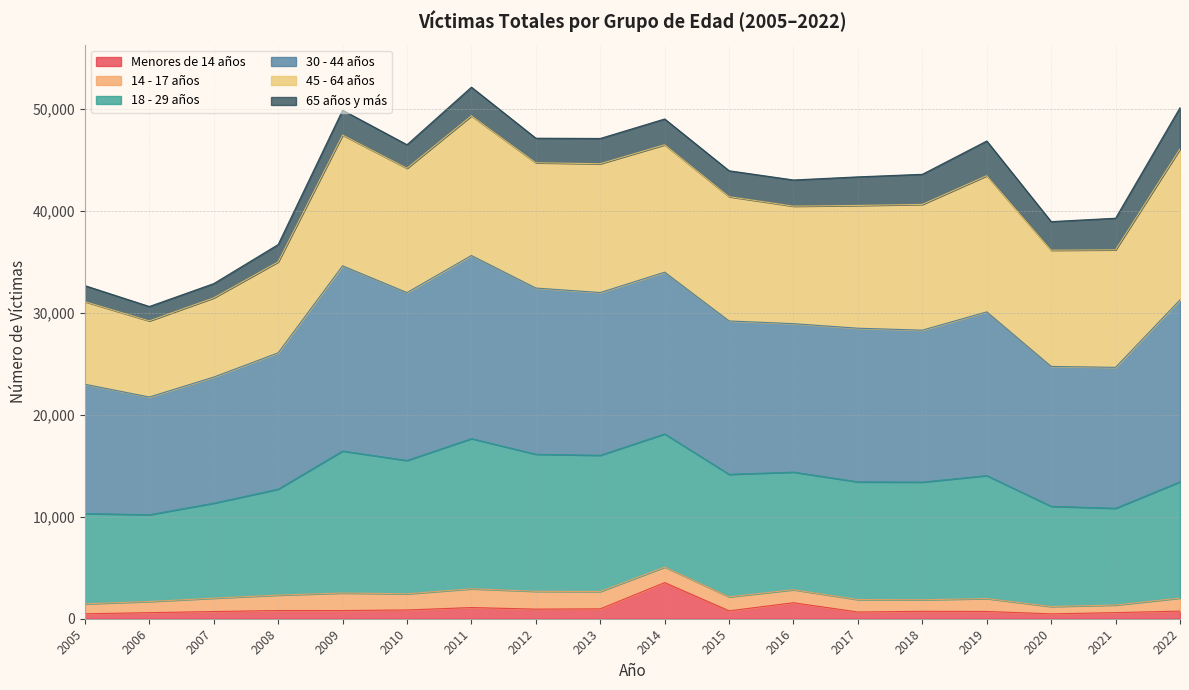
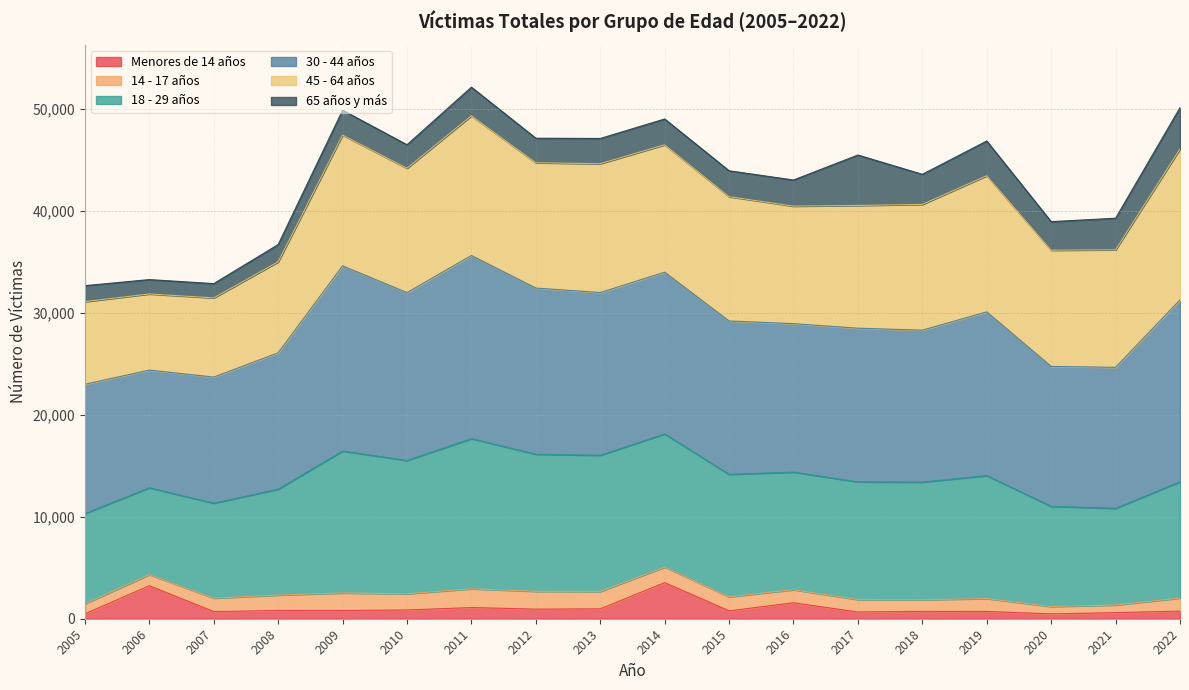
  {
    "Menores de 14 años": {
      "2005": "500",
-     "2006": "600",
+     "2006": "3,200",
      "2007": "700",
      "2008": "800",
      "2009": "800",
      "2010": "900",
      "2011": "1,100",
      "2012": "900",
      "2013": "1,000",
      "2014": "3,500",
      "2015": "800",
      "2016": "1,600",
      "2017": "700",
      "2018": "700",
      "2019": "700",
      "2020": "500",
      "2021": "600",
      "2022": "700"
    },
    "65 años y más": {
      "2005": "1,600",
      "2006": "1,400",
      "2007": "1,400",
      "2008": "1,700",
      "2010": "2,300",
      "2011": "2,800",
      "2012": "2,400",
      "2013": "2,500",
      "2014": "2,500",
      "2015": "2,500",
      "2016": "2,600",
-     "2017": "2,800",
+     "2017": "4,900",
      "2018": "3,000",
      "2019": "3,400",
      "2020": "2,800",
      "2021": "3,100",
      "2022": "4,000"
    }
  }
